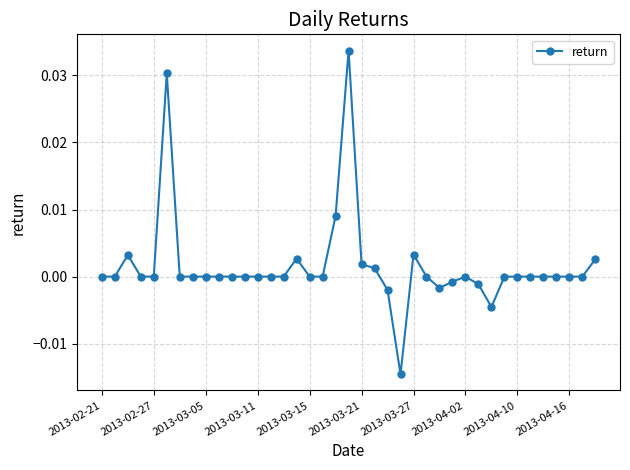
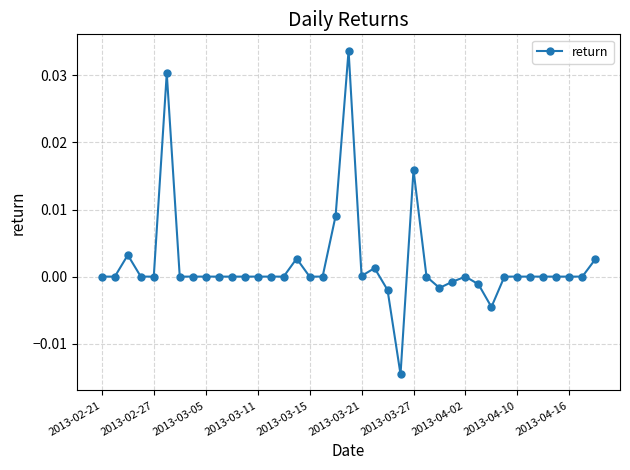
  {
    "2013-02-21": 0.000,
    "2013-02-27": 0.000,
    "2013-03-05": 0.000,
    "2013-03-11": 0.000,
    "2013-03-15": 0.000,
-   "2013-03-21": 0.002,
-   "2013-03-27": 0.003,
+   "2013-03-21": 0.000,
+   "2013-03-27": 0.016,
    "2013-04-02": 0.000,
    "2013-04-10": 0.000,
    "2013-04-16": 0.000
  }
